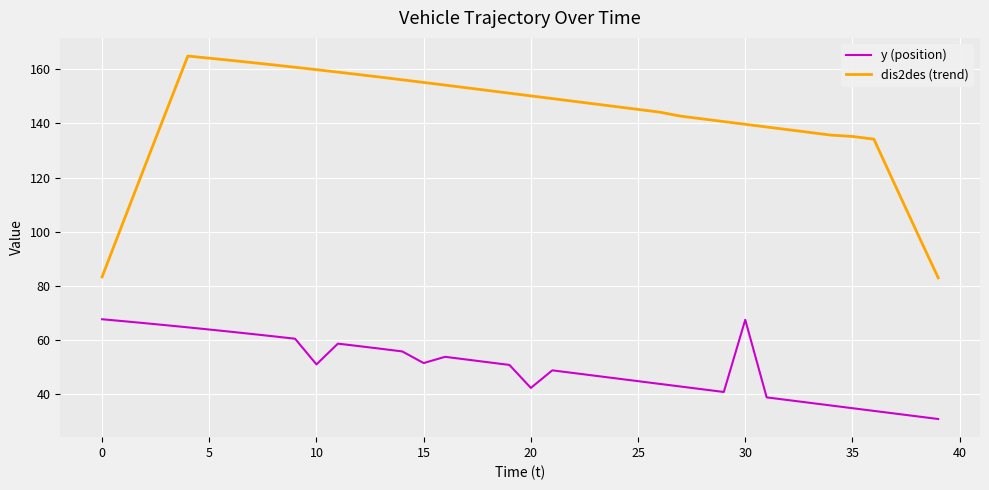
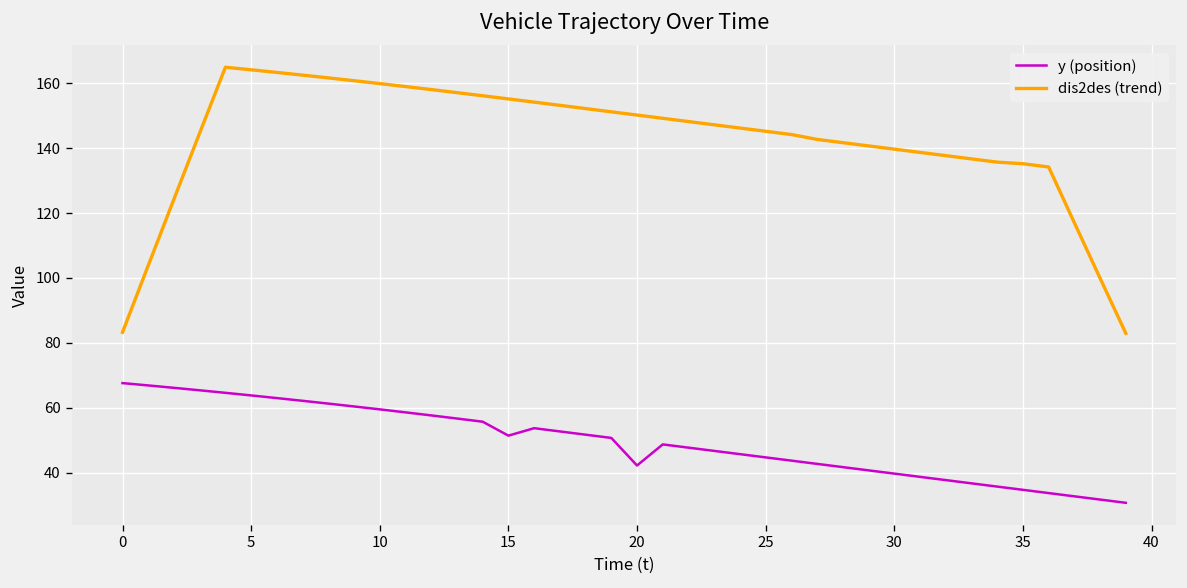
  {
    "y (position)": {
      "0": 68,
      "5": 64,
-     "10": 51,
+     "10": 60,
      "15": 51,
      "20": 42,
      "25": 45,
-     "30": 67,
+     "30": 40,
      "35": 35
    },
    "dis2des (trend)": {
      "0": 83,
      "5": 164,
      "10": 160,
      "15": 155,
      "20": 150,
      "25": 145,
      "30": 140,
      "35": 135
    }
  }
